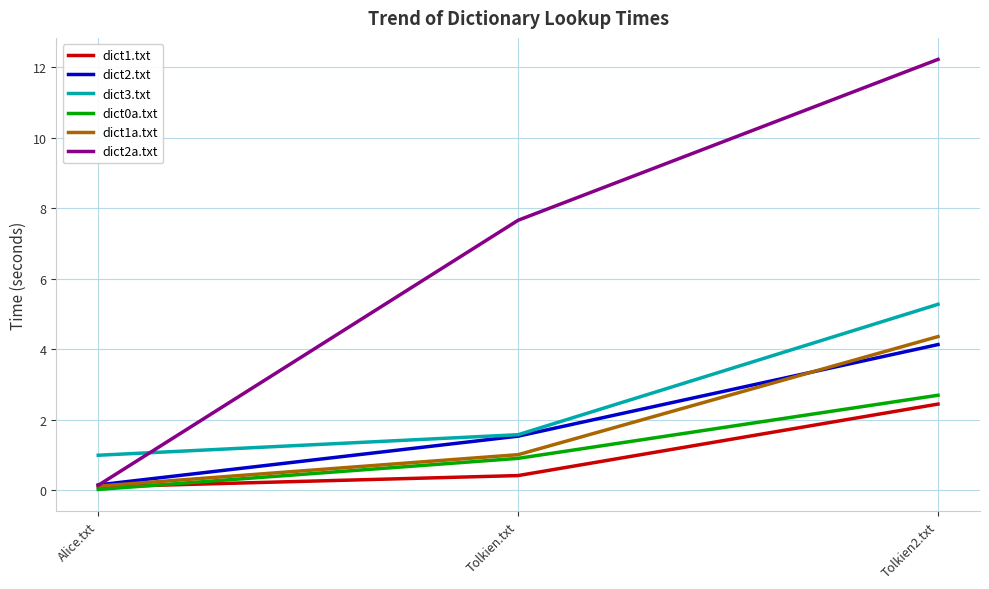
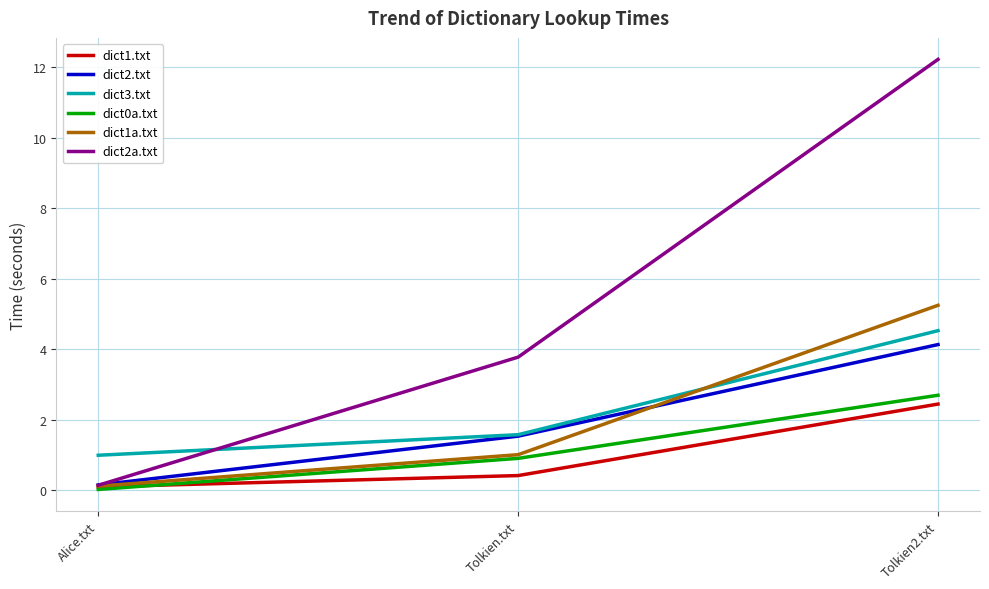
  {
    "dict1.txt": {
      "Tolkien.txt": 0.4,
      "Tolkien2.txt": 2.4
    },
    "dict2.txt": {
      "Tolkien2.txt": 4.1
    },
    "dict3.txt": {
      "Alice.txt": 1.0,
-     "Tolkien2.txt": 5.3
+     "Tolkien2.txt": 4.5
    },
    "dict0a.txt": {
      "Alice.txt": 0.0,
      "Tolkien.txt": 0.9,
      "Tolkien2.txt": 2.7
    },
    "dict1a.txt": {
      "Tolkien.txt": 1.0,
-     "Tolkien2.txt": 4.4
+     "Tolkien2.txt": 5.2
    },
    "dict2a.txt": {
-     "Tolkien.txt": 7.7,
+     "Tolkien.txt": 3.8,
      "Tolkien2.txt": 12.2
    }
  }
